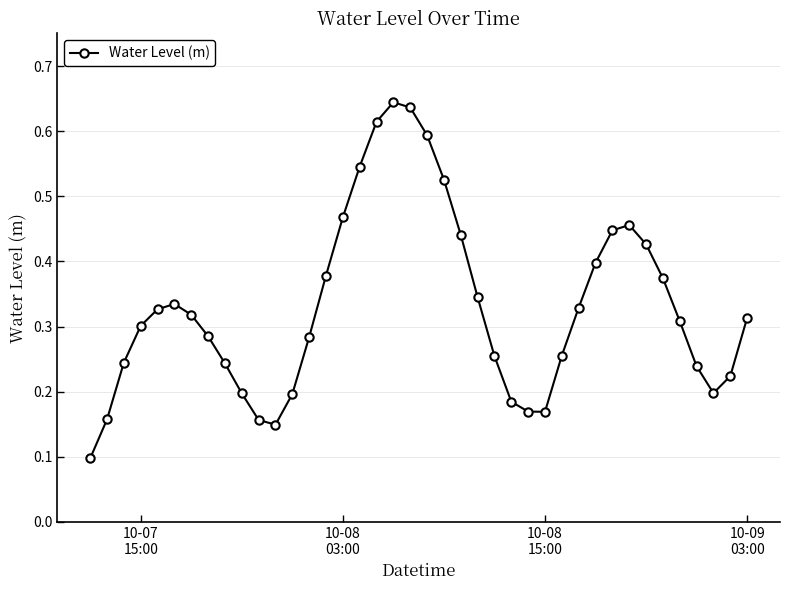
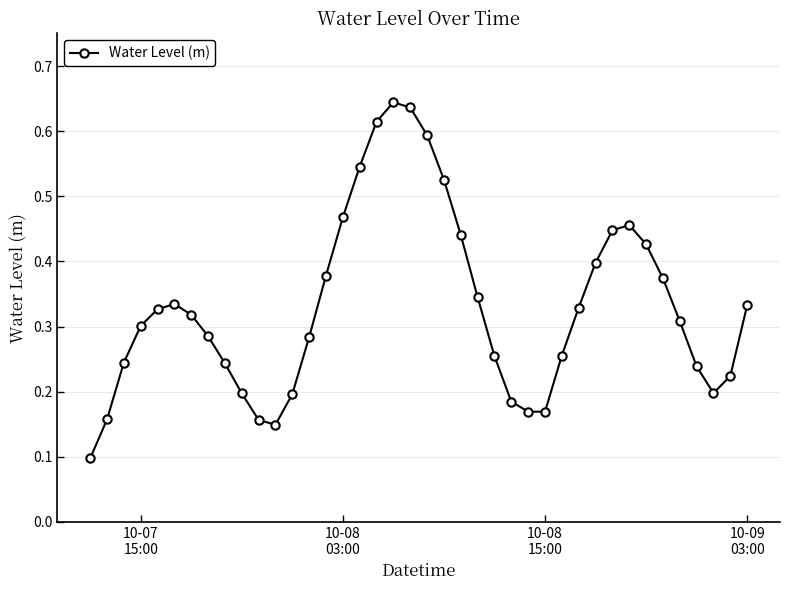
  {
    "10-07 15:00": 0.30,
    "10-08 03:00": 0.47,
    "10-08 15:00": 0.17,
-   "10-09 03:00": 0.31
+   "10-09 03:00": 0.33
  }
